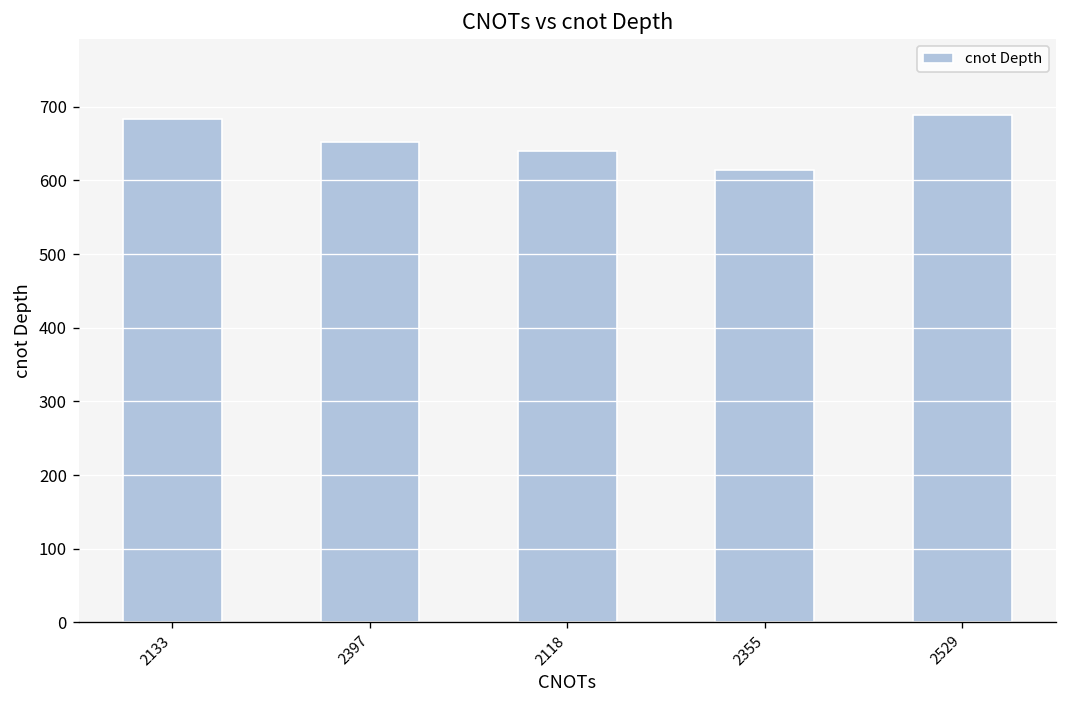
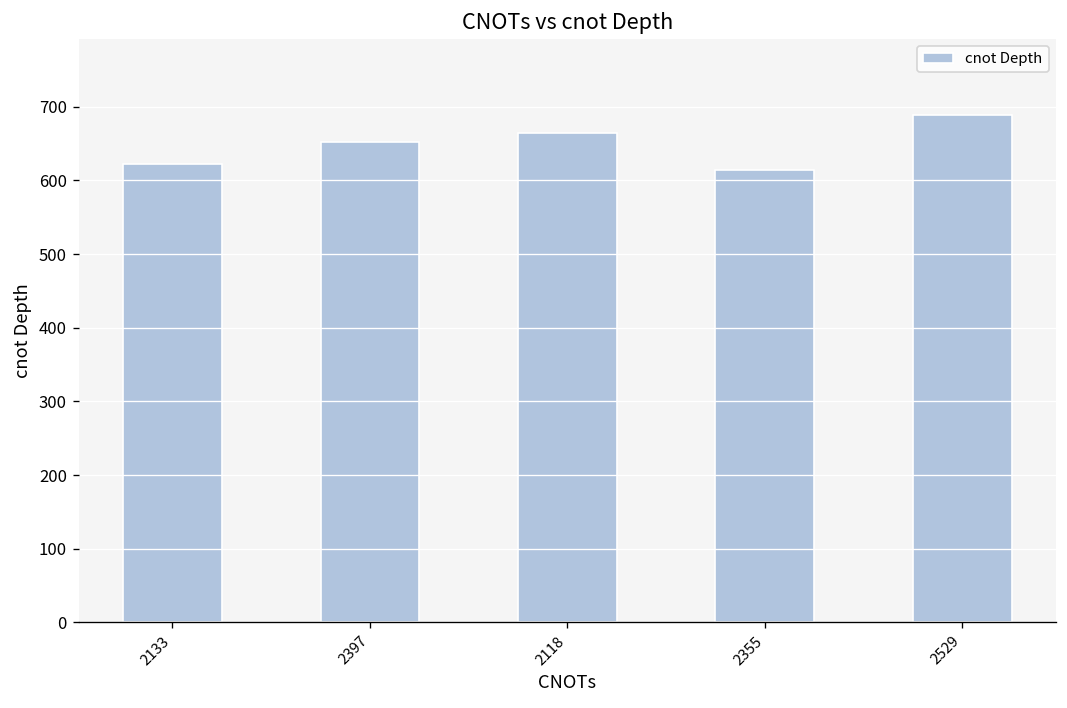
  {
-   "2133": 680,
+   "2133": 620,
    "2397": 650,
-   "2118": 640,
+   "2118": 670,
    "2355": 610,
    "2529": 690
  }
